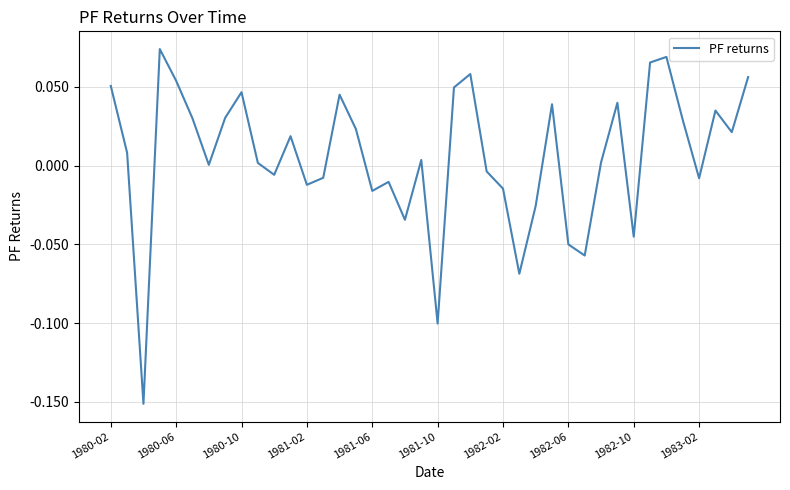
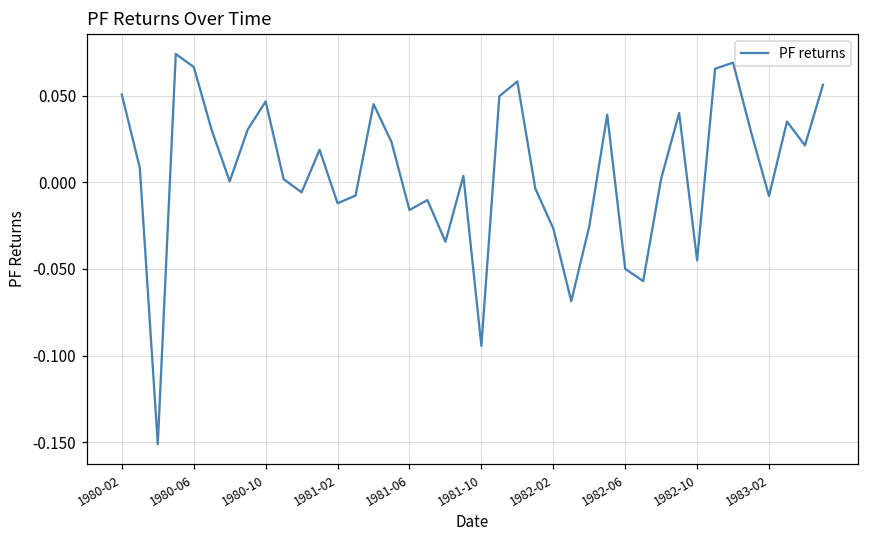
  {
    "1980-02": 0.051,
-   "1980-06": 0.054,
+   "1980-06": 0.067,
    "1980-10": 0.047,
    "1981-02": -0.012,
    "1981-06": -0.016,
-   "1981-10": -0.100,
-   "1982-02": -0.015,
+   "1981-10": -0.094,
+   "1982-02": -0.027,
    "1982-06": -0.050,
    "1982-10": -0.045,
    "1983-02": -0.008
  }
